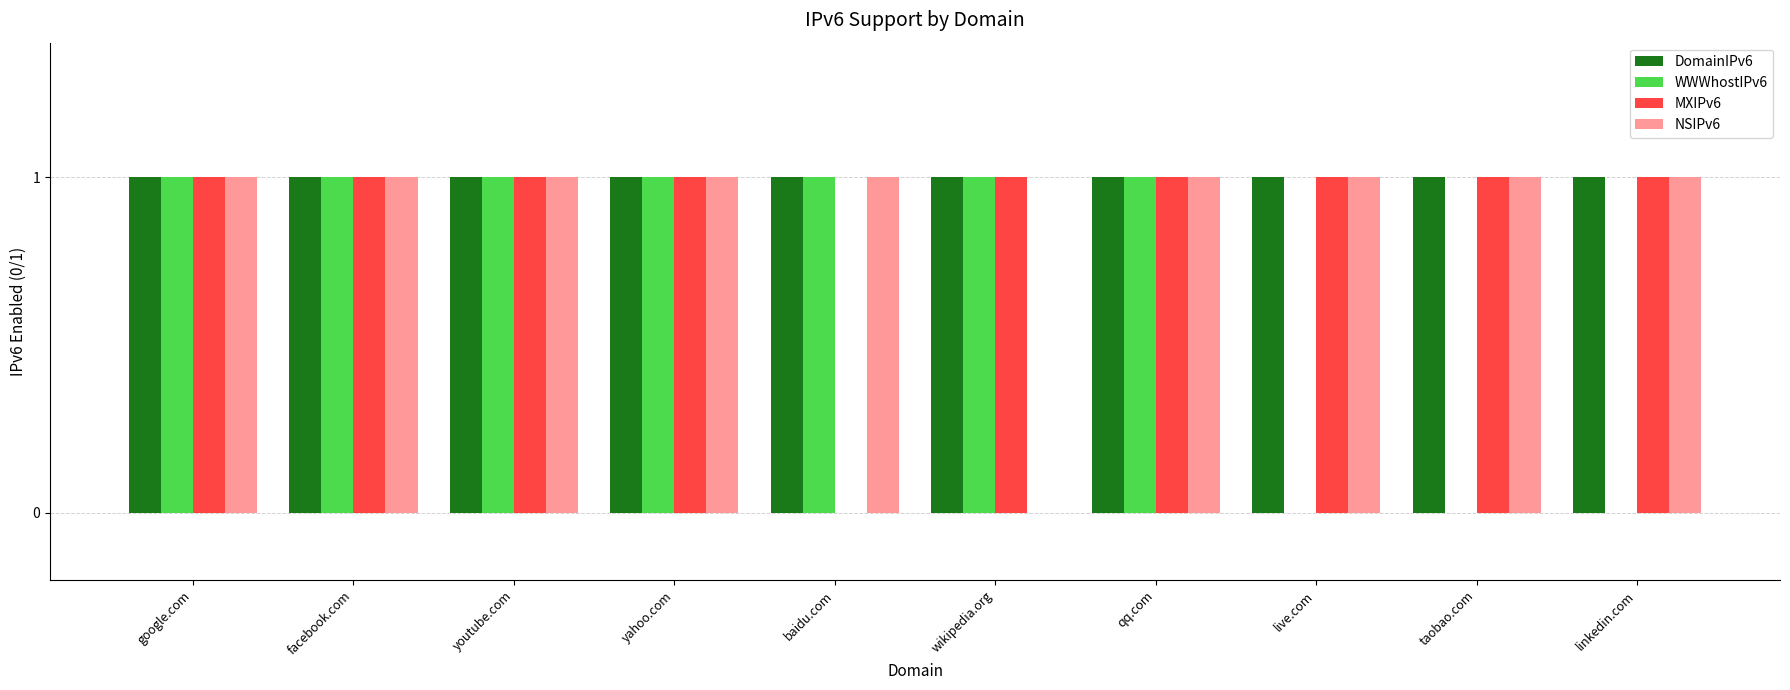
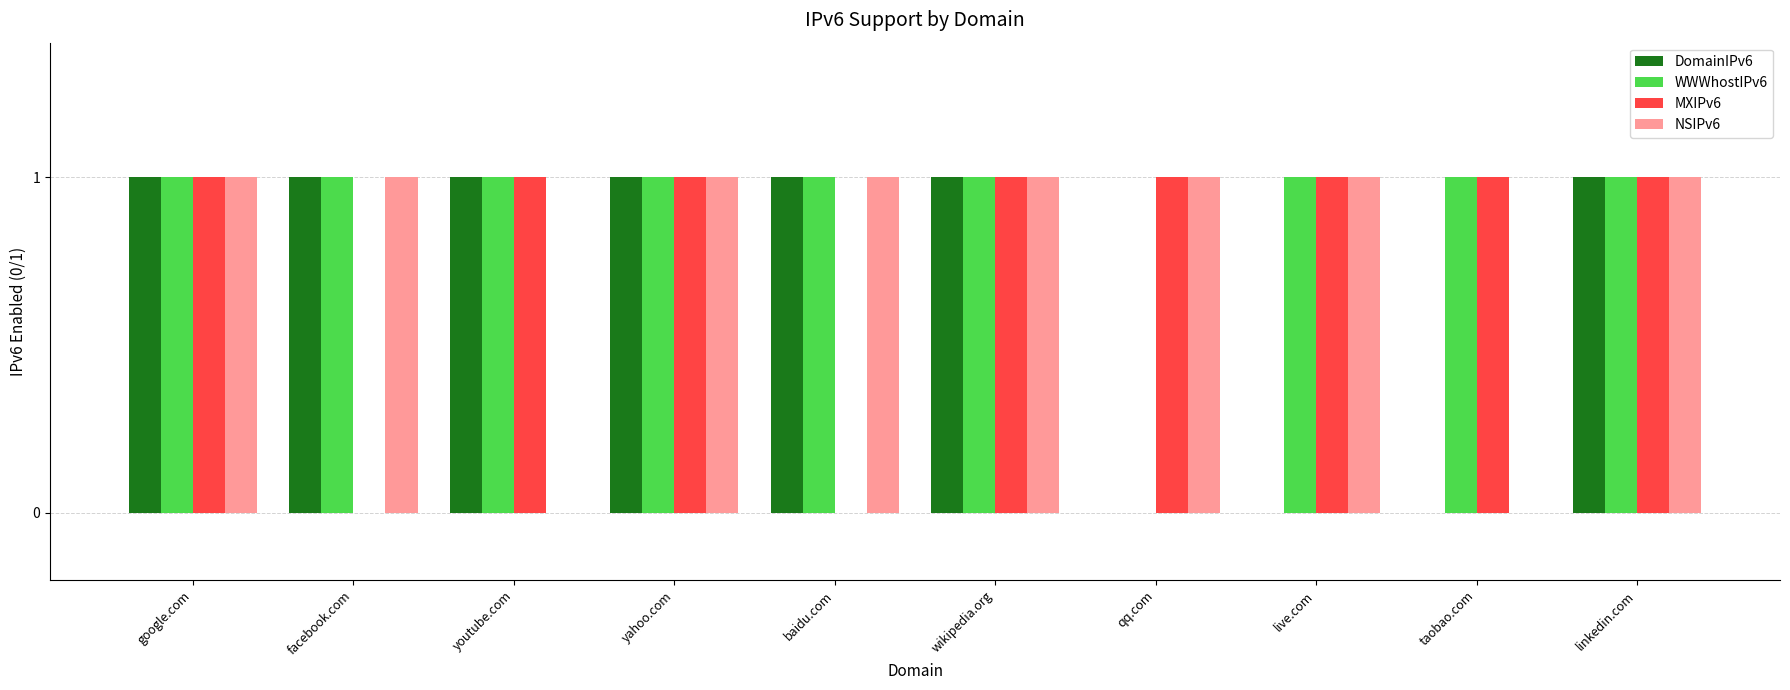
  {
    "DomainIPv6": {
      "google.com": 1,
      "facebook.com": 1,
      "youtube.com": 1,
      "yahoo.com": 1,
      "baidu.com": 1,
      "wikipedia.org": 1,
-     "qq.com": 1,
-     "live.com": 1,
-     "taobao.com": 1,
+     "qq.com": 0,
+     "live.com": 0,
+     "taobao.com": 0,
      "linkedin.com": 1
    },
    "WWWhostIPv6": {
      "google.com": 1,
      "facebook.com": 1,
      "youtube.com": 1,
      "yahoo.com": 1,
      "baidu.com": 1,
      "wikipedia.org": 1,
-     "qq.com": 1,
-     "live.com": 0,
-     "taobao.com": 0,
-     "linkedin.com": 0
+     "qq.com": 0,
+     "live.com": 1,
+     "taobao.com": 1,
+     "linkedin.com": 1
    },
    "MXIPv6": {
      "google.com": 1,
-     "facebook.com": 1,
+     "facebook.com": 0,
      "youtube.com": 1,
      "yahoo.com": 1,
      "baidu.com": 0,
      "wikipedia.org": 1,
      "qq.com": 1,
      "live.com": 1,
      "taobao.com": 1,
      "linkedin.com": 1
    },
    "NSIPv6": {
      "google.com": 1,
      "facebook.com": 1,
-     "youtube.com": 1,
+     "youtube.com": 0,
      "yahoo.com": 1,
      "baidu.com": 1,
-     "wikipedia.org": 0,
+     "wikipedia.org": 1,
      "qq.com": 1,
      "live.com": 1,
-     "taobao.com": 1,
+     "taobao.com": 0,
      "linkedin.com": 1
    }
  }
